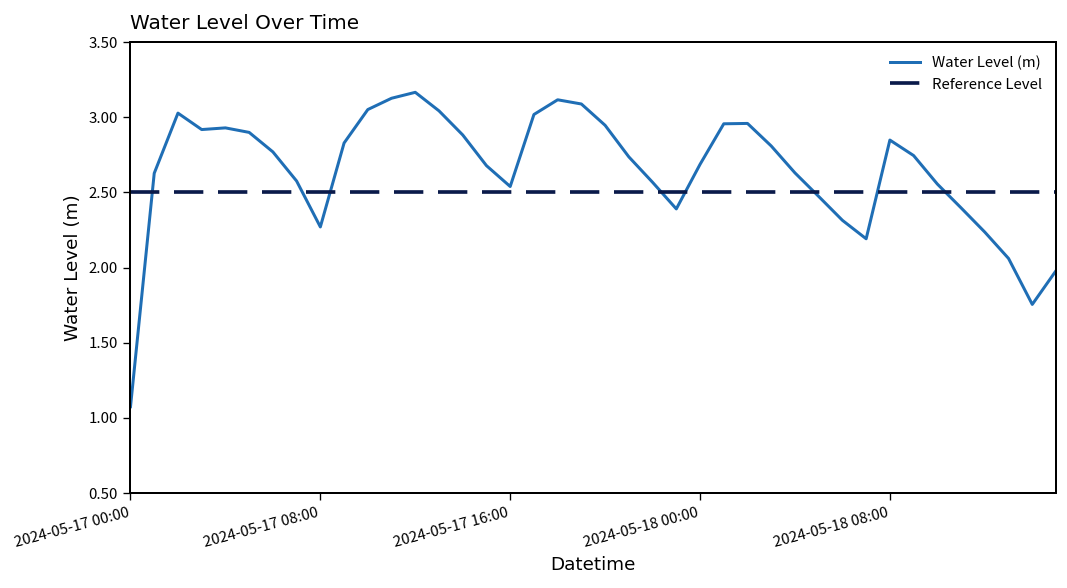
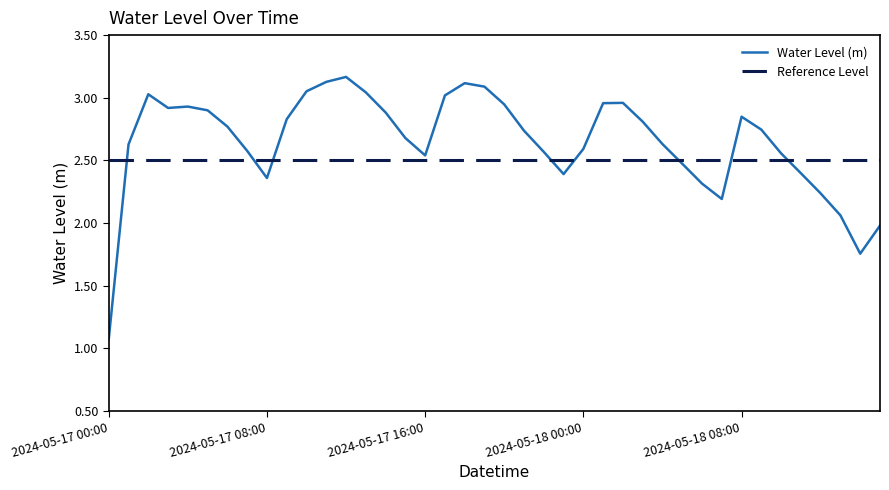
  {
    "2024-05-17 00:00": 1.07,
-   "2024-05-17 08:00": 2.27,
+   "2024-05-17 08:00": 2.36,
    "2024-05-17 16:00": 2.54,
-   "2024-05-18 00:00": 2.69,
+   "2024-05-18 00:00": 2.59,
    "2024-05-18 08:00": 2.85
  }
